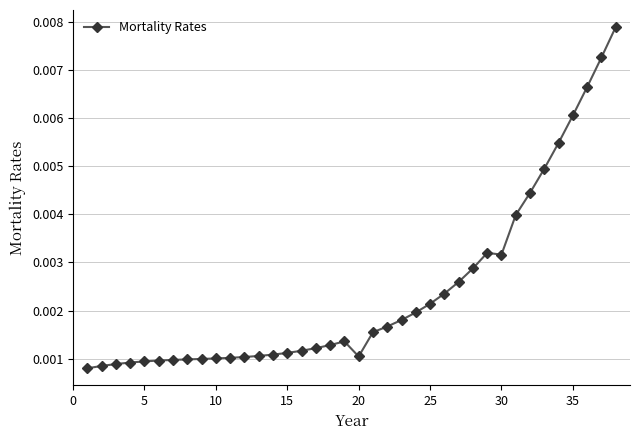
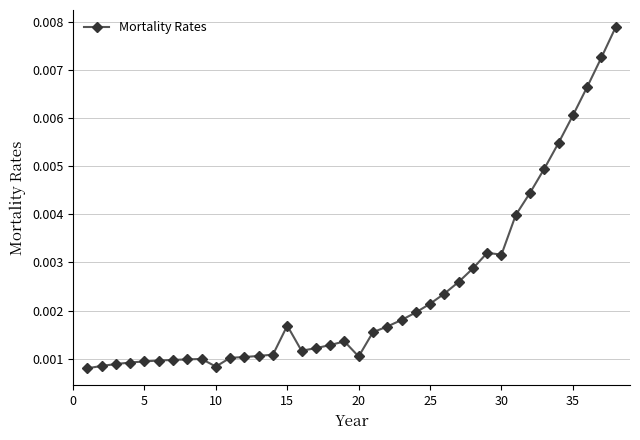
  {
    "5": 0.0009,
-   "10": 0.0010,
-   "15": 0.0011,
+   "10": 0.0008,
+   "15": 0.0017,
    "20": 0.0010,
    "25": 0.0021,
    "30": 0.0032,
    "35": 0.0061
  }
